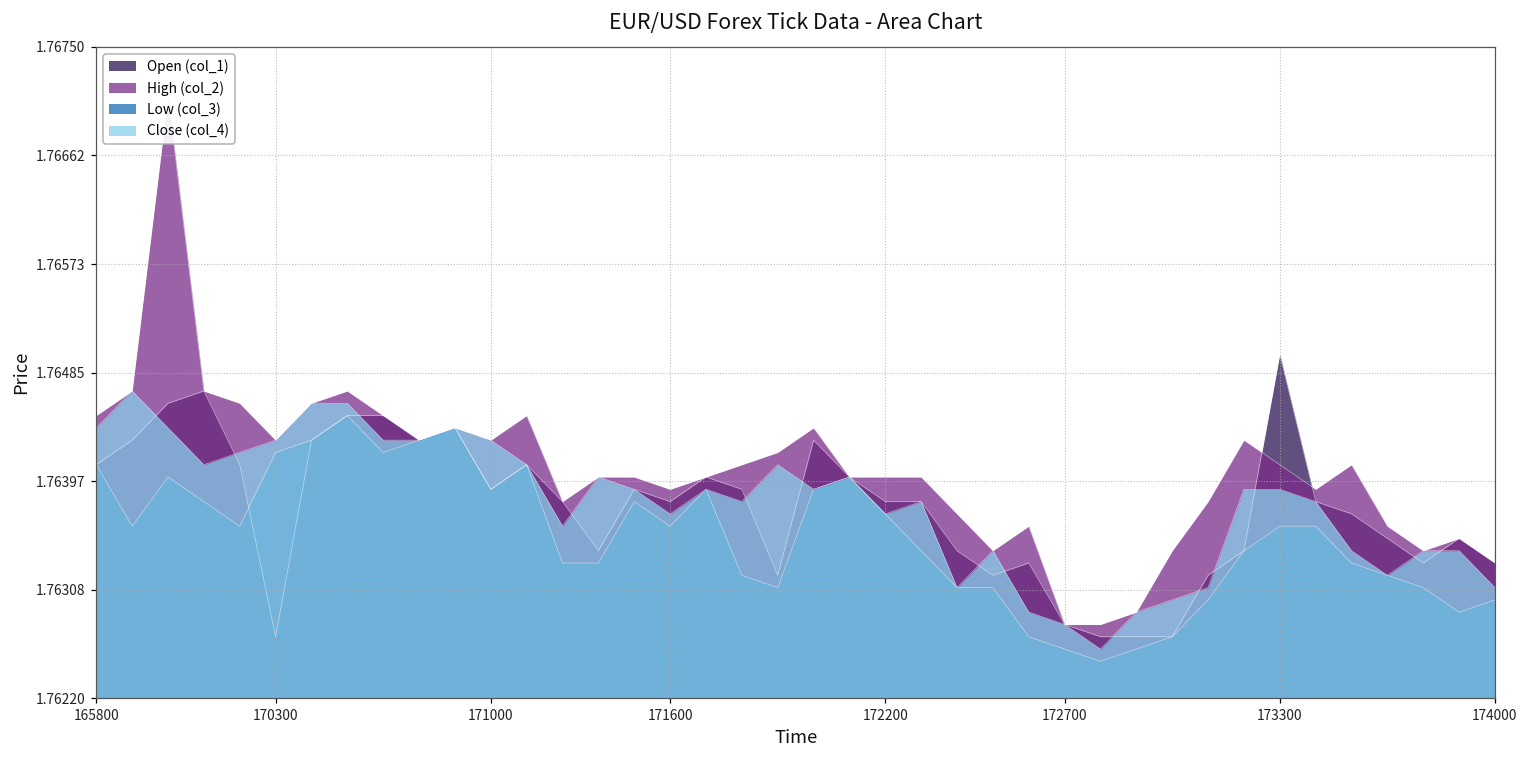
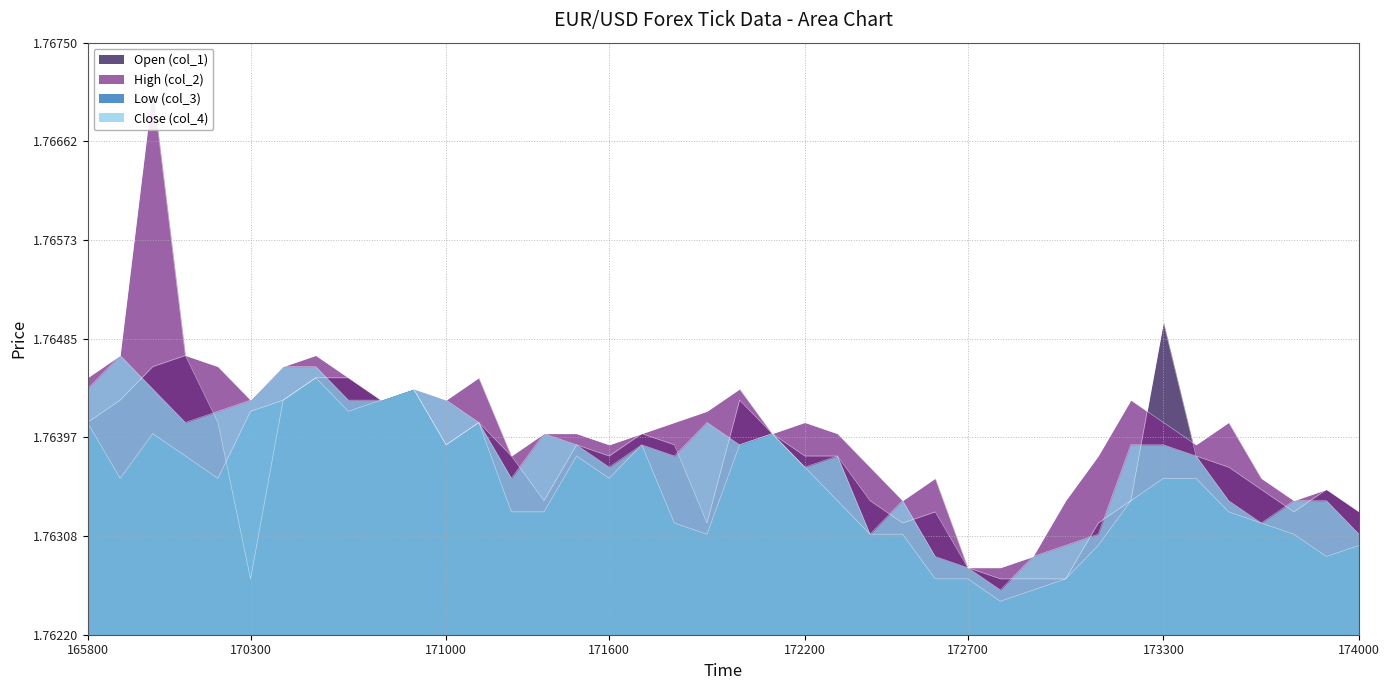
  {
    "Open (col_1)": {
      "170300": 1.7627,
      "171600": 1.7638,
      "172200": 1.7638,
      "173300": 1.7650
    },
    "High (col_2)": {
      "165800": 1.7645,
      "171600": 1.7639,
-     "172200": 1.7640,
+     "172200": 1.7641,
      "173300": 1.7641
    },
    "Low (col_3)": {
      "170300": 1.7642,
      "171600": 1.7636,
-     "172700": 1.7626,
+     "172700": 1.7627,
      "173300": 1.7636,
      "174000": 1.7630
    },
    "Close (col_4)": {
      "165800": 1.7644,
      "171600": 1.7637,
      "173300": 1.7639,
      "174000": 1.7631
    }
  }
